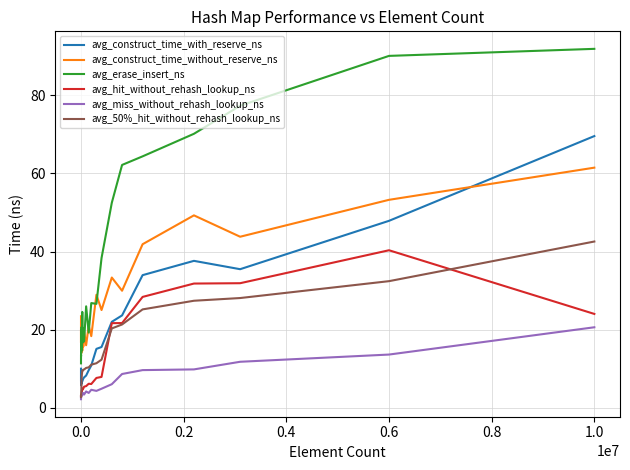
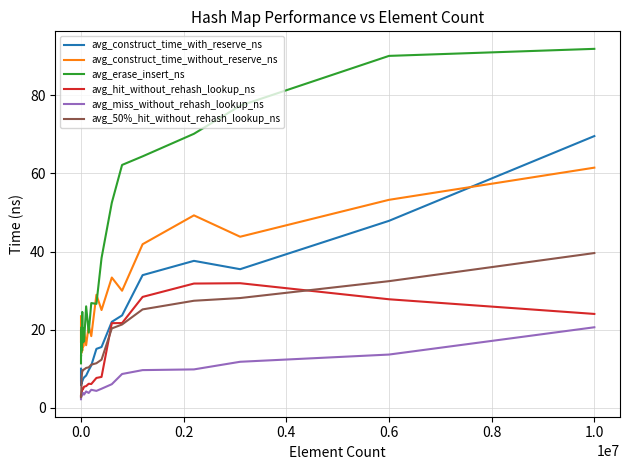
  {
    "avg_construct_time_with_reserve_ns": {
      "0.6": 48,
      "1.0": 70
    },
    "avg_construct_time_without_reserve_ns": {
      "0.6": 53,
      "1.0": 61
    },
    "avg_erase_insert_ns": {
      "0.6": 90,
      "1.0": 92
    },
    "avg_hit_without_rehash_lookup_ns": {
-     "0.6": 40,
+     "0.6": 28,
      "1.0": 24
    },
    "avg_miss_without_rehash_lookup_ns": {
      "0.6": 14,
      "1.0": 21
    },
    "avg_50%_hit_without_rehash_lookup_ns": {
      "0.6": 32,
-     "1.0": 43
+     "1.0": 40
    }
  }
